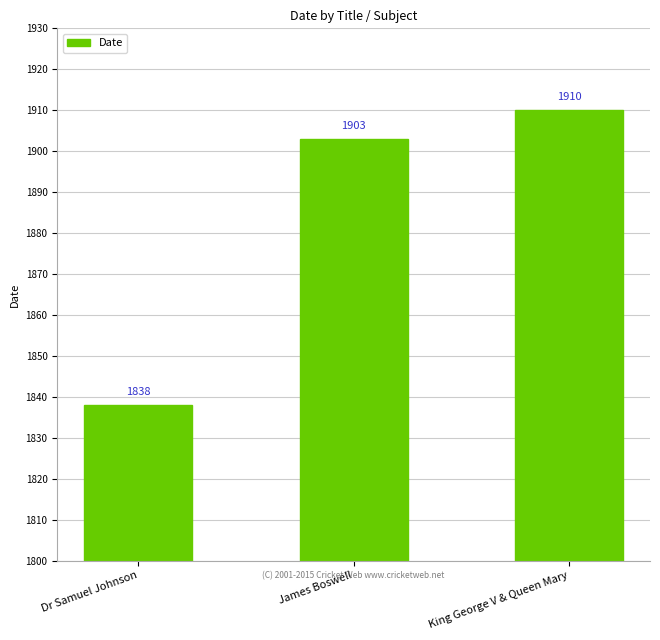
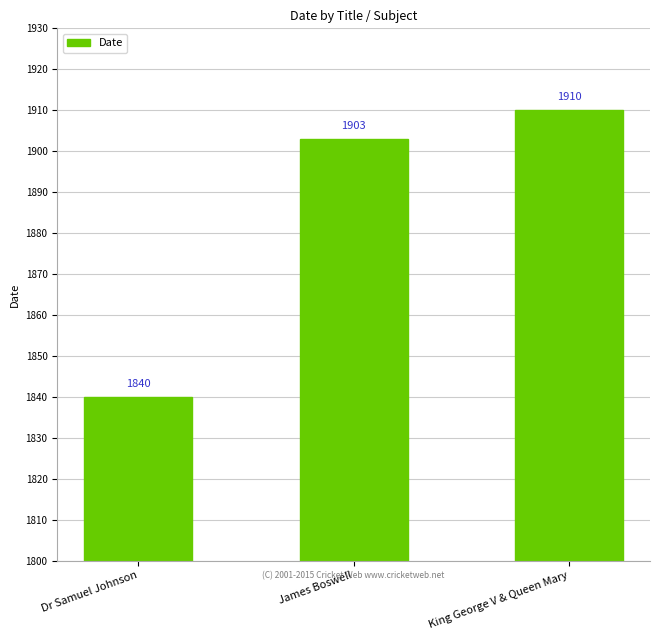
  {
-   "Dr Samuel Johnson": 1838,
+   "Dr Samuel Johnson": 1840,
    "James Boswell": 1903,
    "King George V & Queen Mary": 1910
  }
